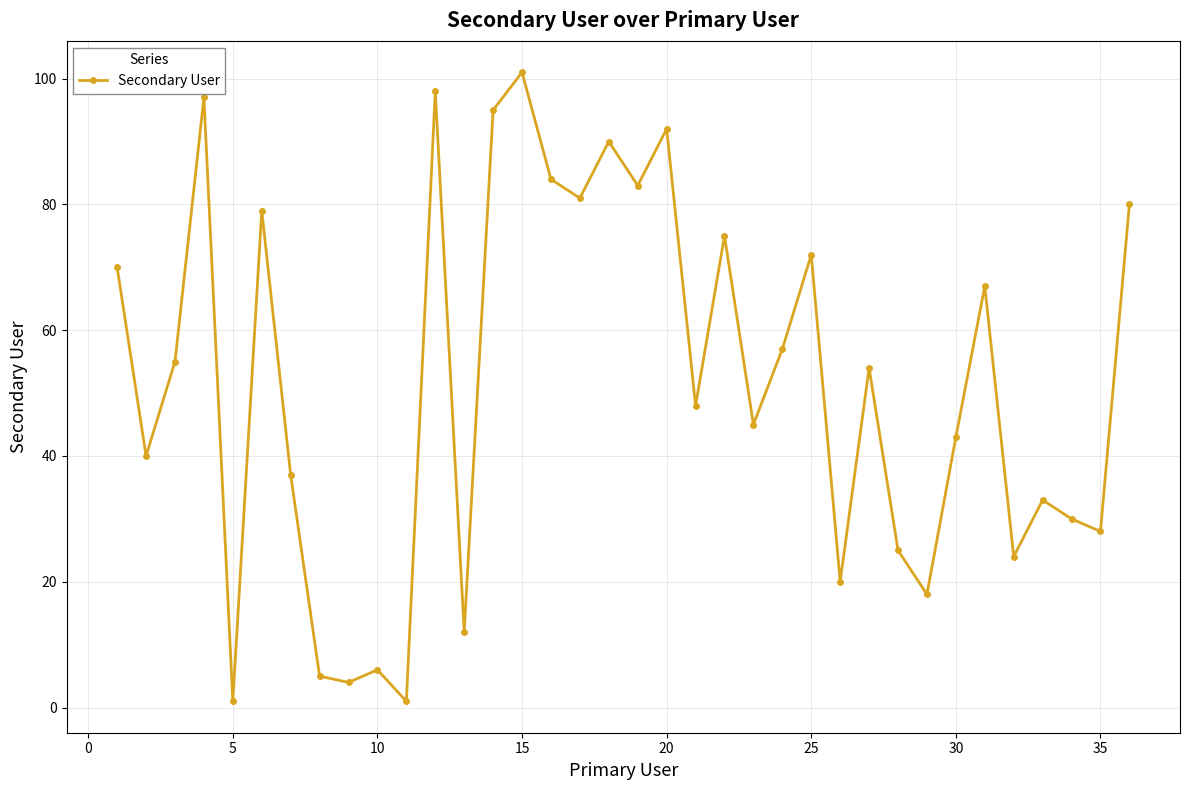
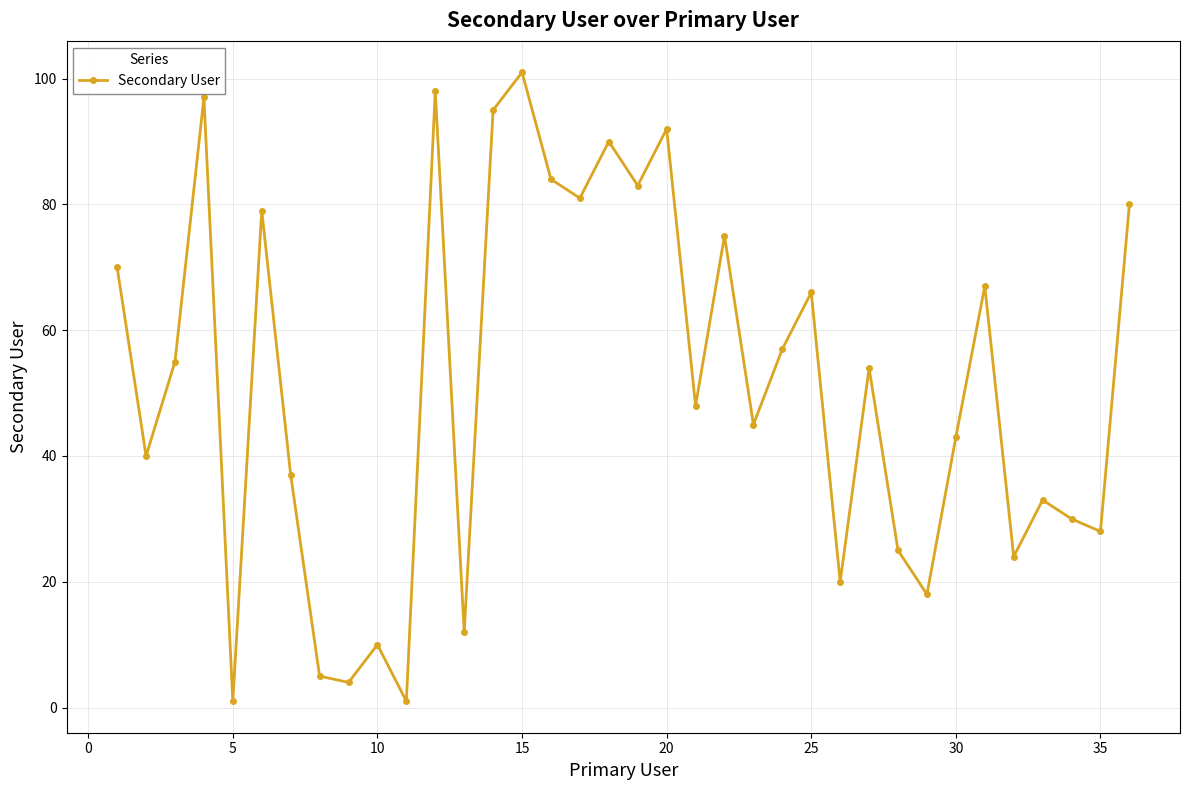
  {
    "5": 1,
-   "10": 6,
+   "10": 10,
    "15": 101,
    "20": 92,
-   "25": 72,
+   "25": 66,
    "30": 43,
    "35": 28
  }
